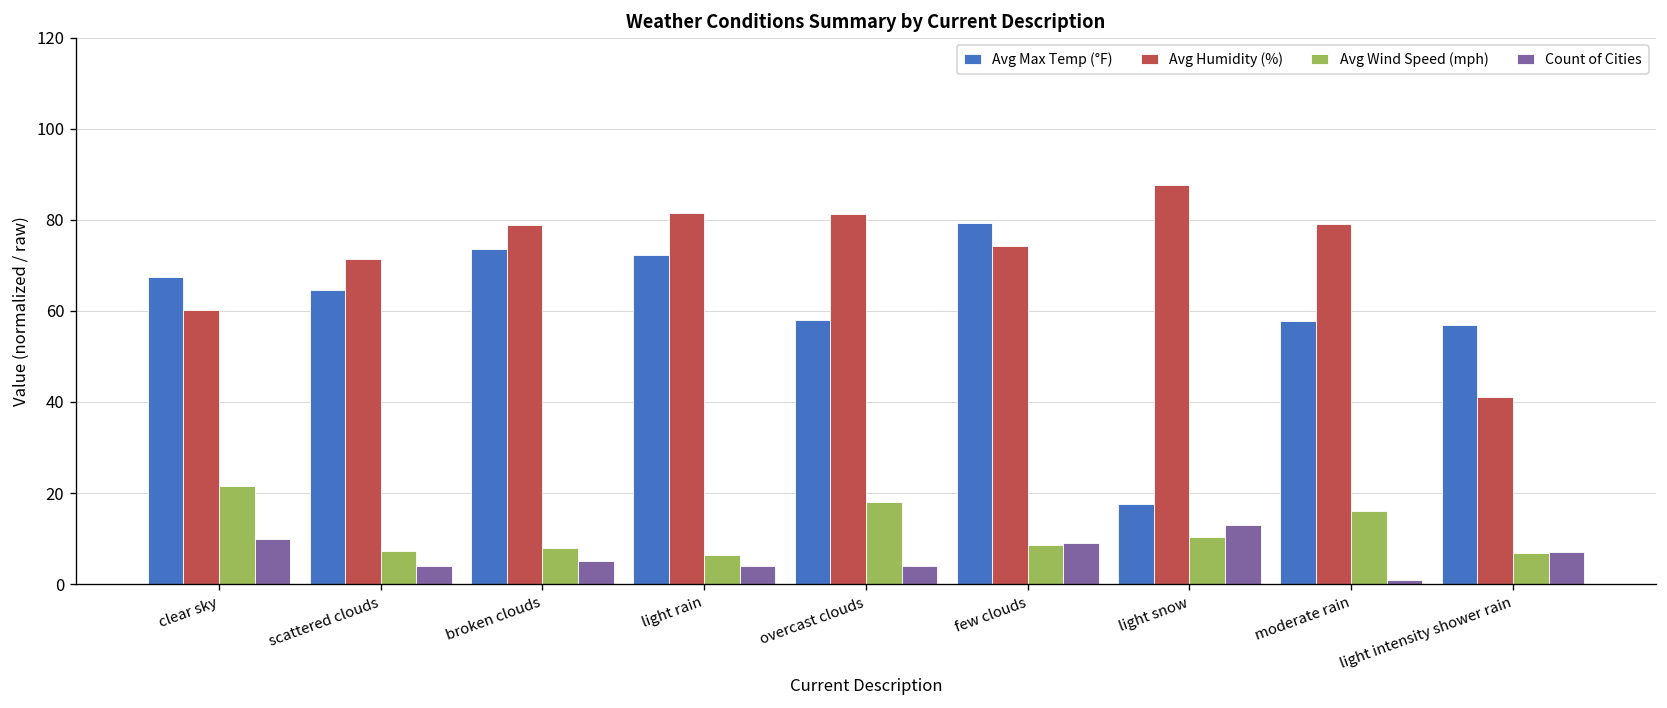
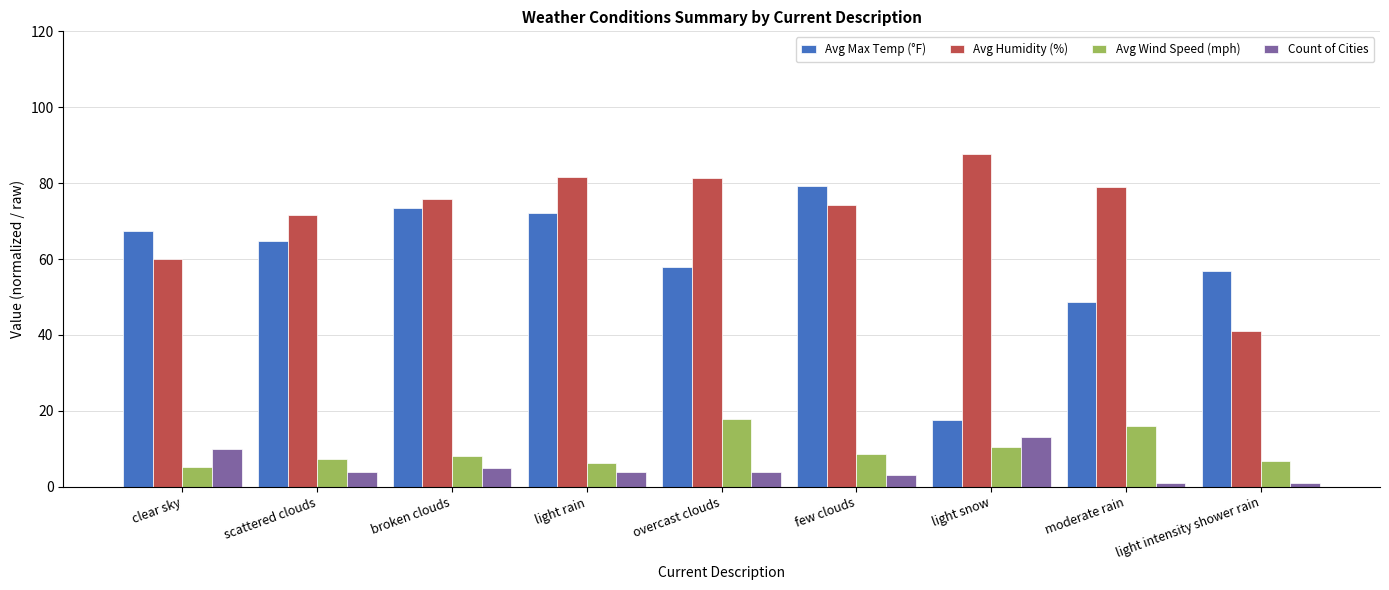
  {
    "Avg Max Temp (°F)": {
      "clear sky": 67,
      "scattered clouds": 65,
      "broken clouds": 74,
      "light rain": 72,
      "overcast clouds": 58,
      "few clouds": 79,
      "light snow": 18,
-     "moderate rain": 58,
+     "moderate rain": 49,
      "light intensity shower rain": 57
    },
    "Avg Humidity (%)": {
      "clear sky": 60,
      "scattered clouds": 72,
-     "broken clouds": 79,
+     "broken clouds": 76,
      "light rain": 82,
      "overcast clouds": 81,
      "few clouds": 74,
      "light snow": 88,
      "moderate rain": 79,
      "light intensity shower rain": 41
    },
    "Avg Wind Speed (mph)": {
-     "clear sky": 22,
+     "clear sky": 5,
      "scattered clouds": 7,
      "broken clouds": 8,
      "light rain": 6,
      "overcast clouds": 18,
      "few clouds": 9,
      "light snow": 10,
      "moderate rain": 16,
      "light intensity shower rain": 7
    },
    "Count of Cities": {
      "clear sky": 10,
      "scattered clouds": 4,
      "broken clouds": 5,
      "light rain": 4,
      "overcast clouds": 4,
-     "few clouds": 9,
+     "few clouds": 3,
      "light snow": 13,
      "moderate rain": 1,
-     "light intensity shower rain": 7
+     "light intensity shower rain": 1
    }
  }
